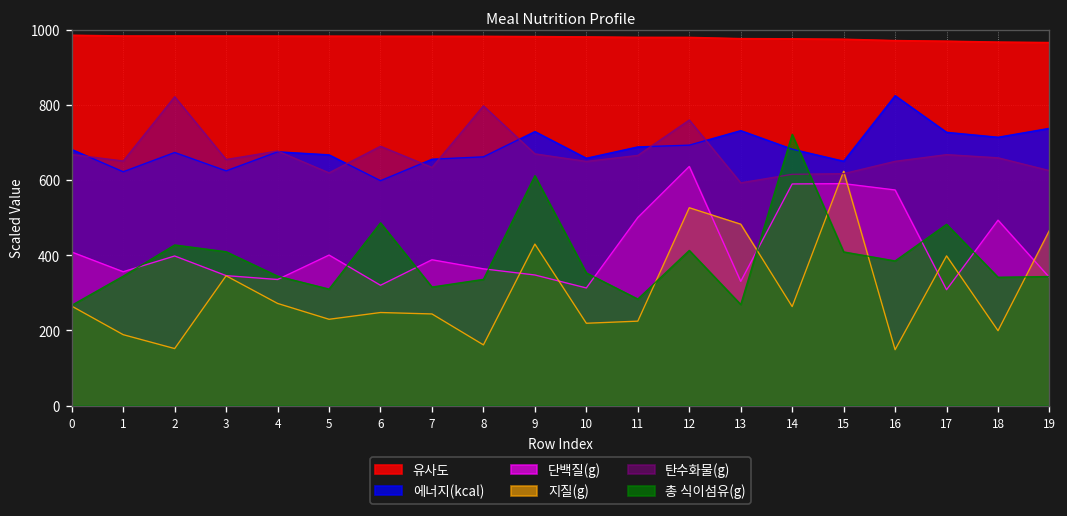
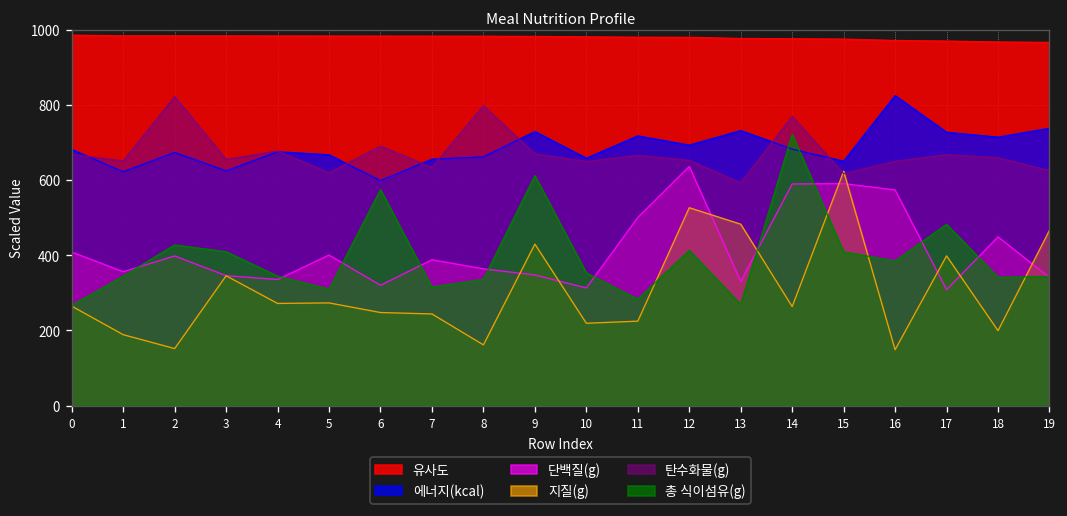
  {
    "유사도": {
      "0": 990,
      "1": 980,
      "2": 980,
      "3": 980,
      "4": 980,
      "5": 980,
      "6": 980,
      "7": 980,
      "8": 980,
      "9": 980,
      "10": 980,
      "11": 980,
      "12": 980,
      "13": 980,
      "14": 980,
      "15": 980,
      "16": 970,
      "17": 970,
      "18": 970,
      "19": 970
    },
    "에너지(kcal)": {
      "0": 680,
      "1": 620,
      "2": 670,
      "3": 620,
      "5": 670,
      "6": 600,
      "7": 660,
      "8": 660,
      "9": 730,
      "10": 660,
-     "11": 690,
+     "11": 720,
      "12": 690,
      "13": 730,
      "14": 680,
      "15": 650,
      "16": 830,
      "17": 730,
      "18": 710,
      "19": 740
    },
    "단백질(g)": {
      "0": 410,
      "1": 360,
      "2": 400,
      "4": 340,
      "5": 400,
      "6": 320,
      "7": 390,
      "8": 360,
      "9": 350,
      "10": 310,
      "11": 500,
      "12": 640,
      "13": 330,
      "14": 590,
      "15": 590,
      "16": 570,
      "17": 310,
-     "18": 490
+     "18": 450
    },
    "지질(g)": {
      "1": 190,
      "2": 150,
      "4": 270,
-     "5": 230,
+     "5": 270,
      "6": 250,
      "7": 240,
      "8": 160,
      "9": 430,
      "10": 220,
      "11": 220,
      "12": 530,
      "13": 480,
      "14": 260,
      "16": 150,
      "17": 400,
      "18": 200,
      "19": 470
    },
    "탄수화물(g)": {
      "0": 670,
      "1": 650,
      "2": 820,
      "3": 660,
      "5": 620,
      "6": 690,
      "7": 630,
      "8": 800,
      "9": 670,
      "10": 650,
      "11": 670,
-     "12": 760,
+     "12": 650,
      "13": 590,
-     "14": 620,
+     "14": 770,
      "16": 650,
      "17": 670,
      "18": 660,
      "19": 630
    },
    "총 식이섬유(g)": {
      "1": 340,
      "2": 430,
      "3": 410,
      "4": 340,
      "5": 310,
-     "6": 490,
+     "6": 580,
      "7": 320,
      "8": 340,
      "9": 610,
      "10": 350,
      "11": 280,
      "12": 410,
      "13": 270,
      "14": 720,
      "15": 410,
      "16": 390,
      "17": 480,
      "18": 340
    }
  }
